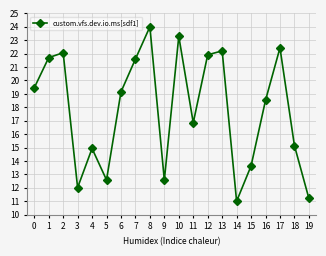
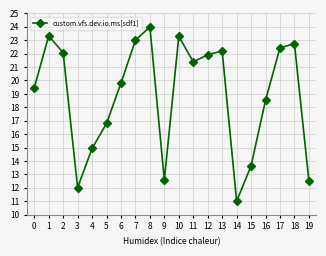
  {
    "0": 19.5,
-   "1": 21.7,
+   "1": 23.3,
    "2": 22.1,
    "3": 12.0,
    "4": 14.9,
-   "5": 12.6,
-   "6": 19.1,
-   "7": 21.6,
+   "5": 16.8,
+   "6": 19.8,
+   "7": 23.0,
    "8": 24.0,
    "9": 12.6,
    "10": 23.3,
-   "11": 16.9,
+   "11": 21.4,
    "12": 21.9,
    "13": 22.2,
    "14": 11.0,
    "15": 13.6,
    "16": 18.5,
    "17": 22.4,
-   "18": 15.1,
-   "19": 11.2
+   "18": 22.7,
+   "19": 12.5
  }
